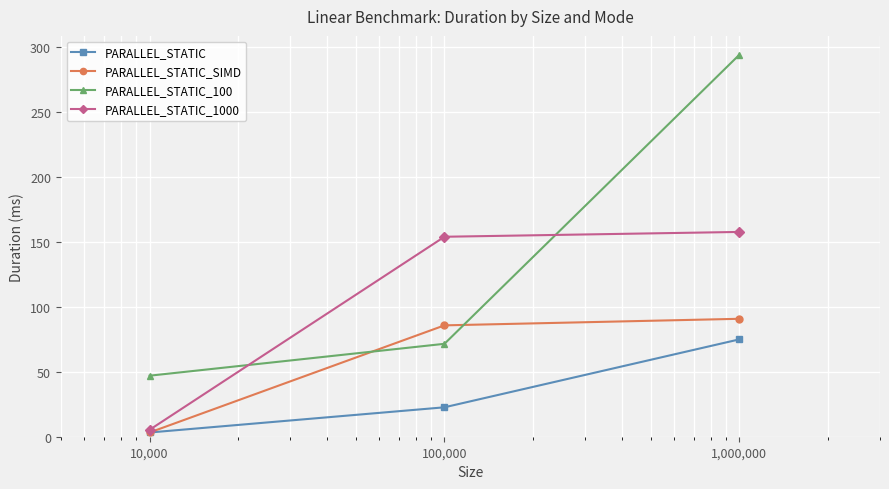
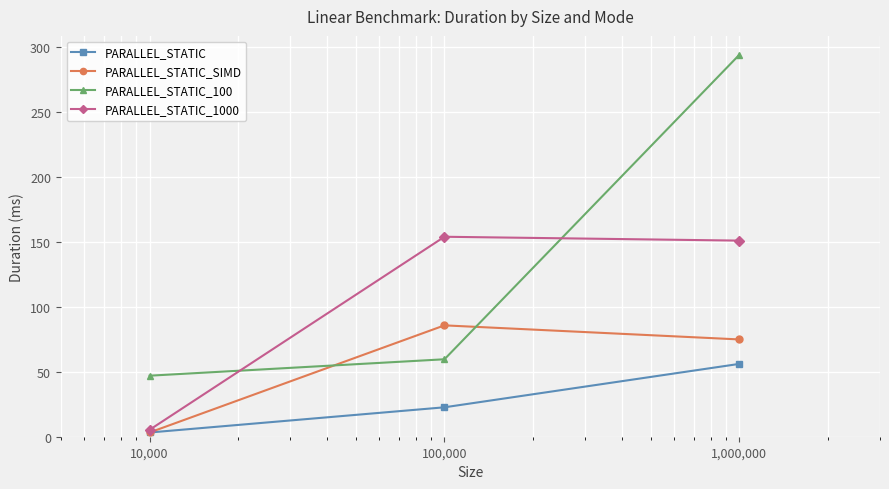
  {
    "PARALLEL_STATIC": {
      "100,000": 23,
-     "1,000,000": 75
+     "1,000,000": 56
    },
    "PARALLEL_STATIC_SIMD": {
      "100,000": 86,
-     "1,000,000": 91
+     "1,000,000": 75
    },
    "PARALLEL_STATIC_100": {
      "10,000": 47,
-     "100,000": 72,
+     "100,000": 60,
      "1,000,000": 294
    },
    "PARALLEL_STATIC_1000": {
      "10,000": 5,
      "100,000": 154,
-     "1,000,000": 158
+     "1,000,000": 151
    }
  }
